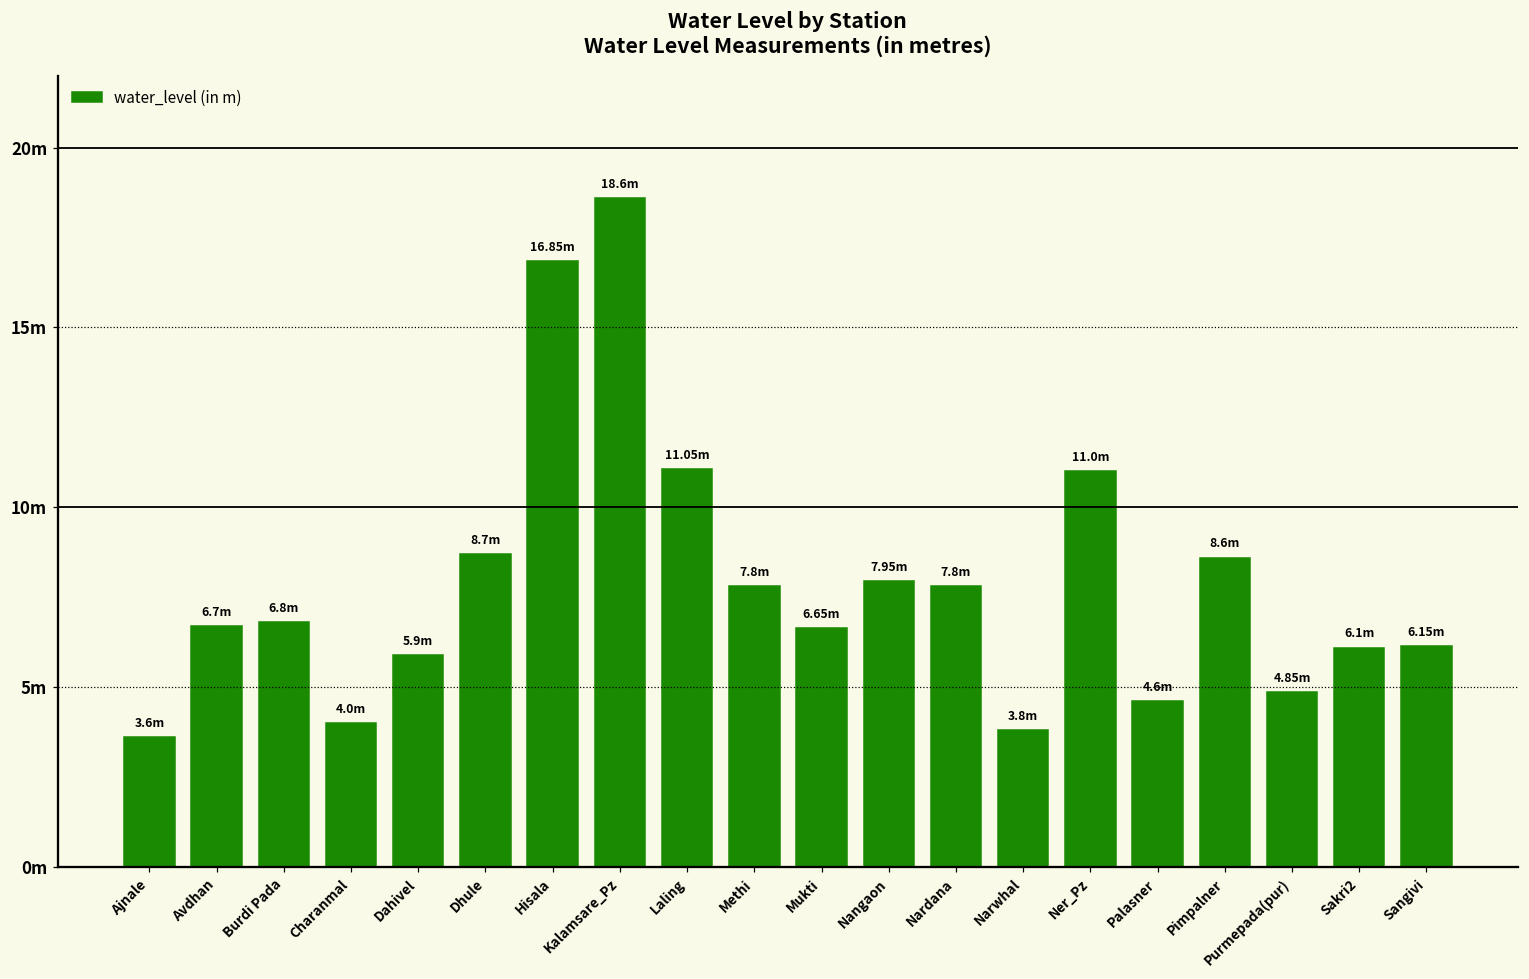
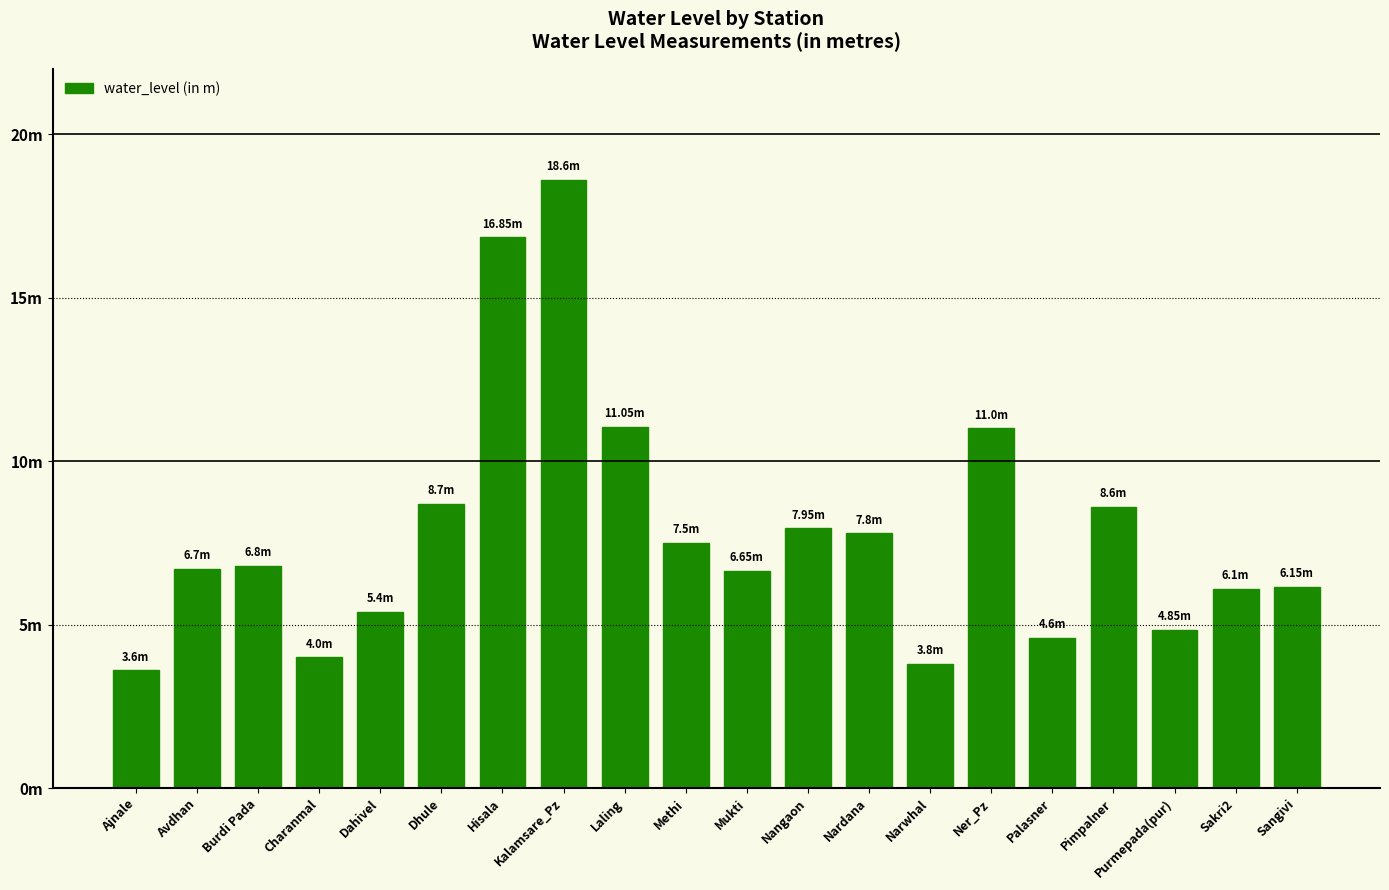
  {
    "Ajnale": "3.6m",
    "Avdhan": "6.7m",
    "Burdi Pada": "6.8m",
    "Charanmal": "4.0m",
-   "Dahivel": "5.9m",
+   "Dahivel": "5.4m",
    "Dhule": "8.7m",
    "Hisala": "16.85m",
    "Kalamsare_Pz": "18.6m",
    "Laling": "11.05m",
-   "Methi": "7.8m",
+   "Methi": "7.5m",
    "Mukti": "6.65m",
    "Nangaon": "7.95m",
    "Nardana": "7.8m",
    "Narwhal": "3.8m",
    "Ner_Pz": "11.0m",
    "Palasner": "4.6m",
    "Pimpalner": "8.6m",
    "Purmepada(pur)": "4.85m",
    "Sakri2": "6.1m",
    "Sangivi": "6.15m"
  }
